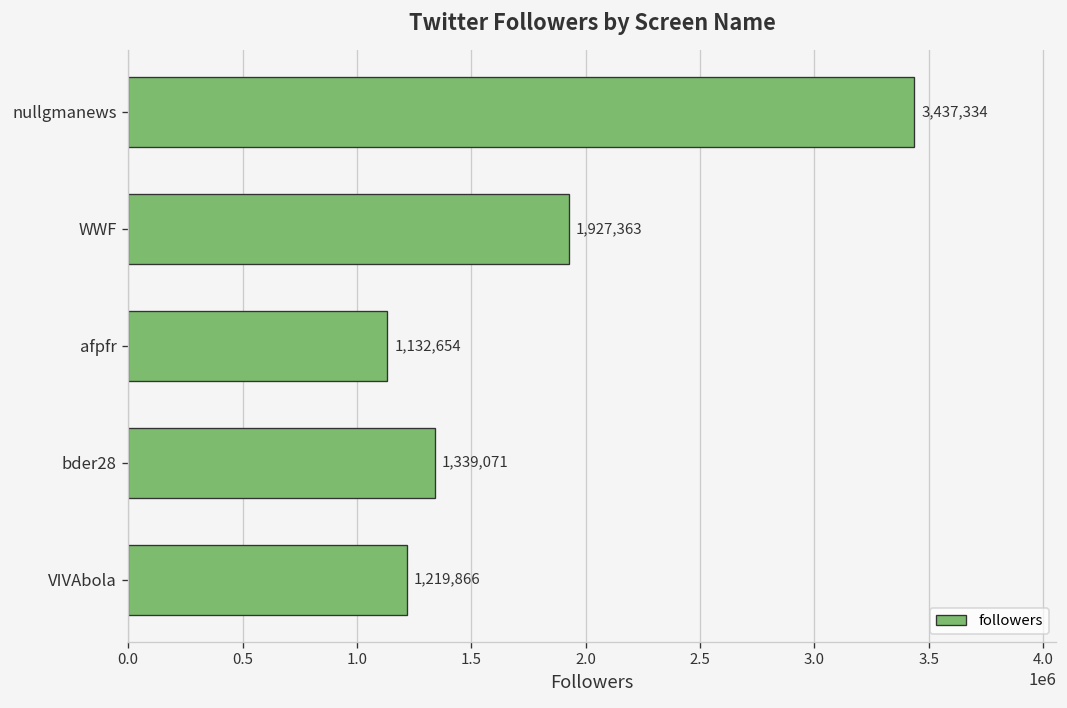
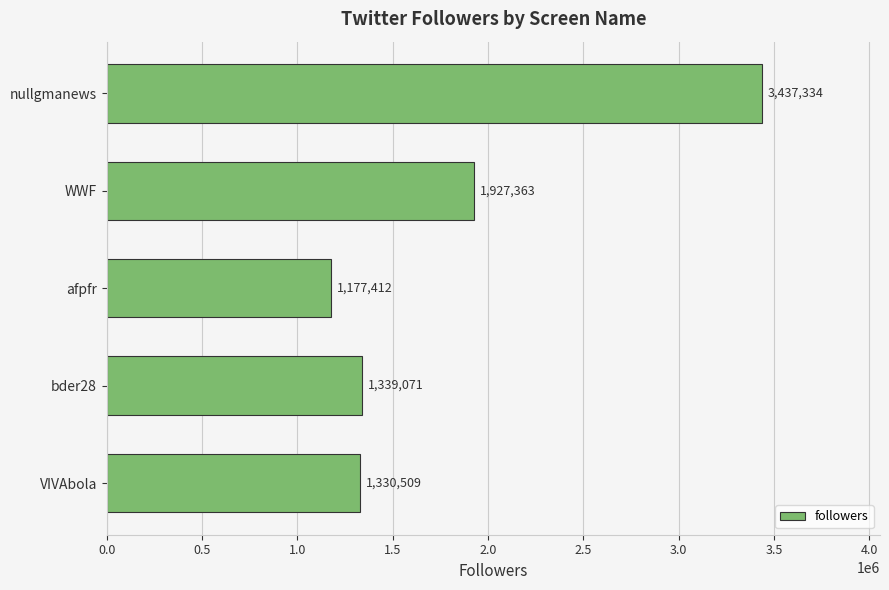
  {
    "nullgmanews": "3,437,334",
    "WWF": "1,927,363",
-   "afpfr": "1,132,654",
+   "afpfr": "1,177,412",
    "bder28": "1,339,071",
-   "VIVAbola": "1,219,866"
+   "VIVAbola": "1,330,509"
  }
